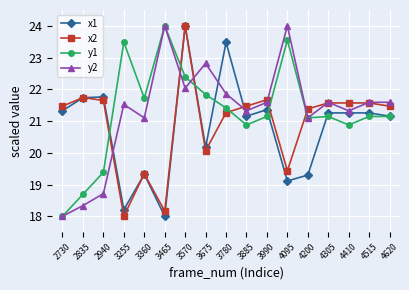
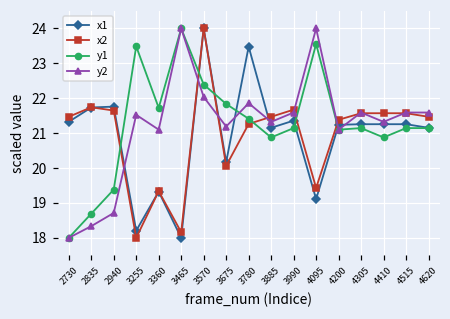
  {
    "x1": {
      "2730": 21.3,
      "2940": 21.8,
      "3255": 18.2,
      "3465": 18.0,
      "3675": 20.2,
      "3780": 23.5,
      "3885": 21.2,
      "3990": 21.4,
      "4095": 19.1,
-     "4200": 19.3,
+     "4200": 21.2,
      "4305": 21.3,
      "4515": 21.3
    },
    "x2": {
      "2730": 21.5,
      "2940": 21.6,
      "3255": 18.0,
      "3465": 18.2,
      "3675": 20.1,
      "3780": 21.3,
      "3885": 21.5,
      "3990": 21.7,
      "4095": 19.4,
      "4200": 21.4,
      "4410": 21.6,
      "4620": 21.5
    },
    "y1": {
      "2835": 18.7,
      "2940": 19.4,
      "3255": 23.5,
      "3360": 21.7,
      "3570": 22.4,
      "3675": 21.8,
      "3780": 21.4,
      "3885": 20.9,
      "3990": 21.1,
      "4095": 23.6,
      "4305": 21.1,
      "4410": 20.9,
      "4515": 21.1
    },
    "y2": {
      "2835": 18.3,
      "2940": 18.7,
      "3255": 21.5,
      "3360": 21.1,
      "3570": 22.0,
-     "3675": 22.8,
+     "3675": 21.2,
      "3780": 21.9,
      "3885": 21.3,
      "3990": 21.6,
      "4095": 24.0,
      "4620": 21.6
    }
  }
